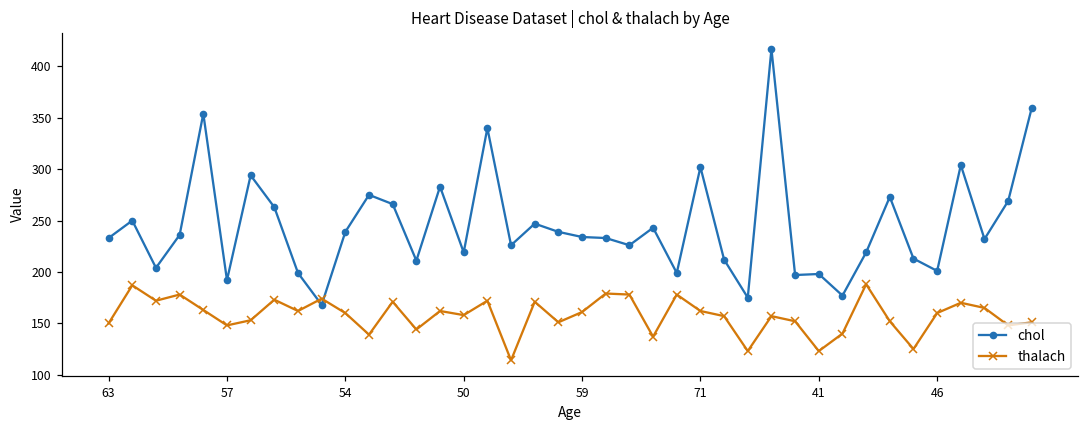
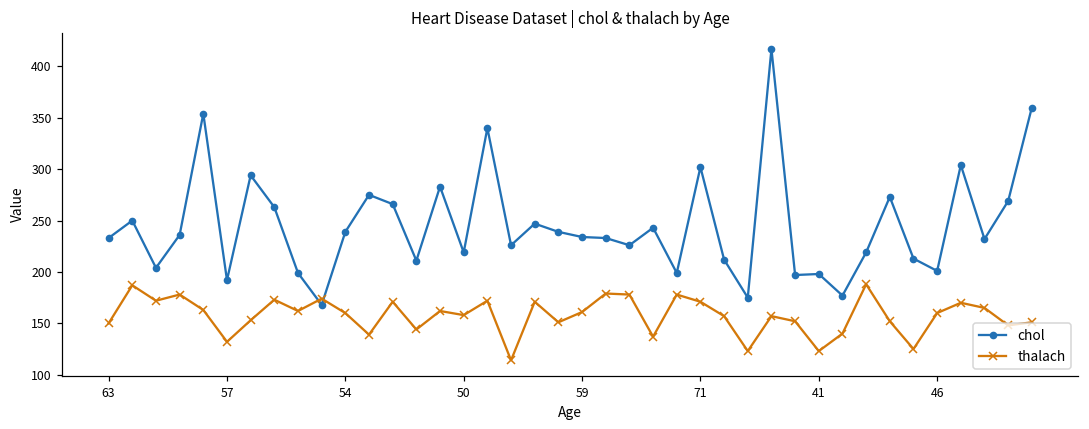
  {
    "chol": {
      "63": 230,
      "57": 190,
      "54": 240,
      "50": 220,
      "59": 230,
      "71": 300,
      "41": 200,
      "46": 200
    },
    "thalach": {
      "63": 150,
-     "57": 150,
+     "57": 130,
      "54": 160,
      "50": 160,
      "59": 160,
-     "71": 160,
+     "71": 170,
      "41": 120,
      "46": 160
    }
  }
